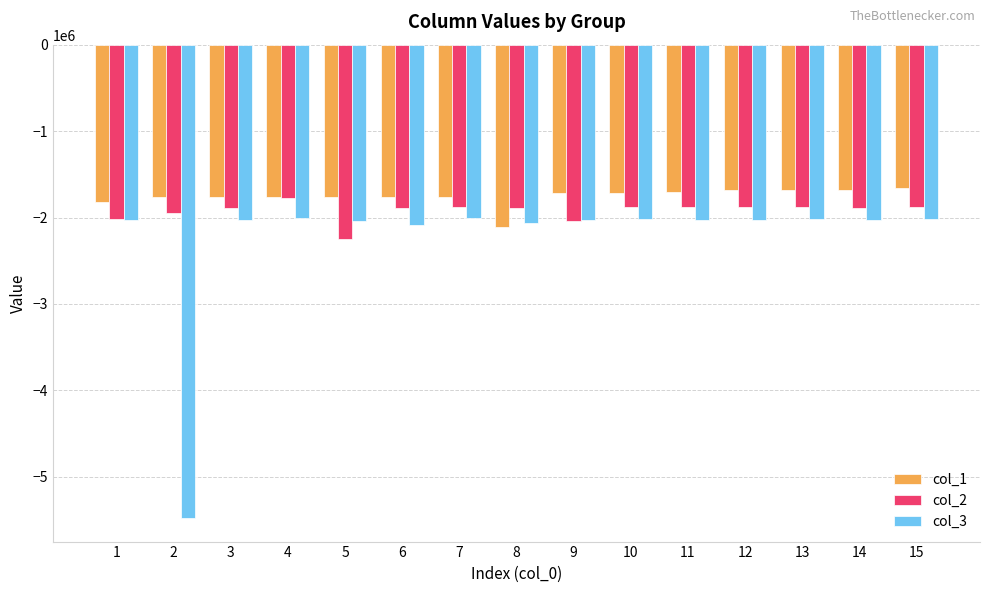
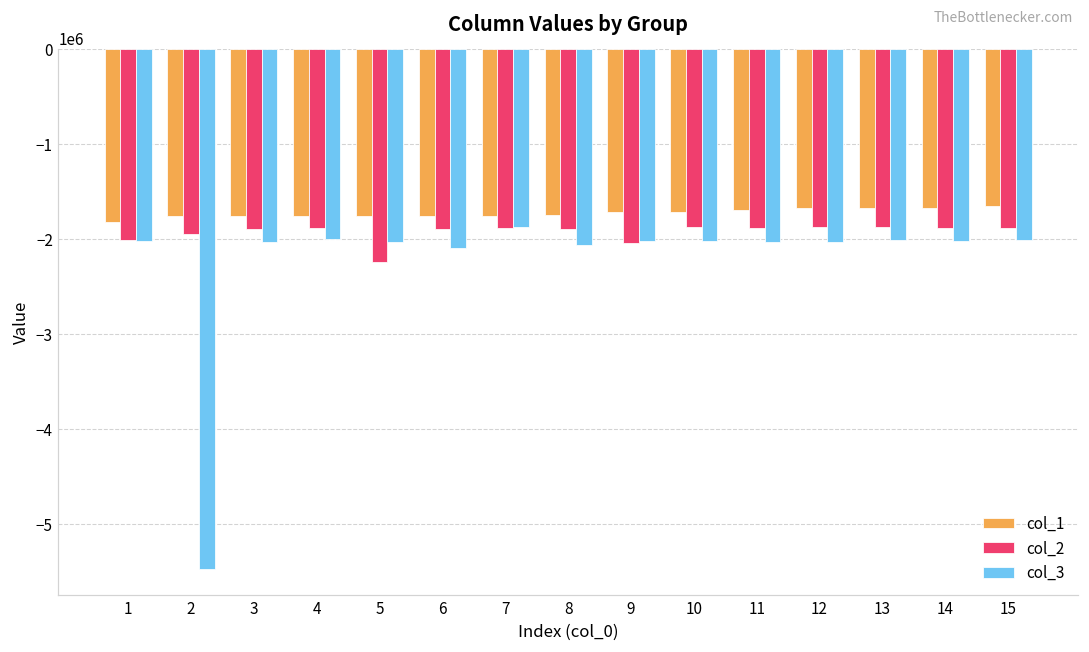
  {
    "col_1": {
      "1": -1800000,
      "2": -1800000,
      "3": -1800000,
      "4": -1800000,
      "5": -1800000,
      "6": -1800000,
      "7": -1800000,
-     "8": -2100000,
+     "8": -1700000,
      "9": -1700000,
      "10": -1700000,
      "11": -1700000,
      "12": -1700000,
      "13": -1700000,
      "14": -1700000,
      "15": -1700000
    },
    "col_2": {
      "1": -2000000,
      "2": -1900000,
      "3": -1900000,
-     "4": -1800000,
+     "4": -1900000,
      "5": -2200000,
      "6": -1900000,
      "7": -1900000,
      "8": -1900000,
      "9": -2000000,
      "10": -1900000,
      "11": -1900000,
      "12": -1900000,
      "13": -1900000,
      "14": -1900000,
      "15": -1900000
    },
    "col_3": {
      "1": -2000000,
      "2": -5500000,
      "3": -2000000,
      "4": -2000000,
      "5": -2000000,
      "6": -2100000,
-     "7": -2000000,
+     "7": -1900000,
      "8": -2100000,
      "9": -2000000,
      "10": -2000000,
      "11": -2000000,
      "12": -2000000,
      "13": -2000000,
      "14": -2000000,
      "15": -2000000
    }
  }
